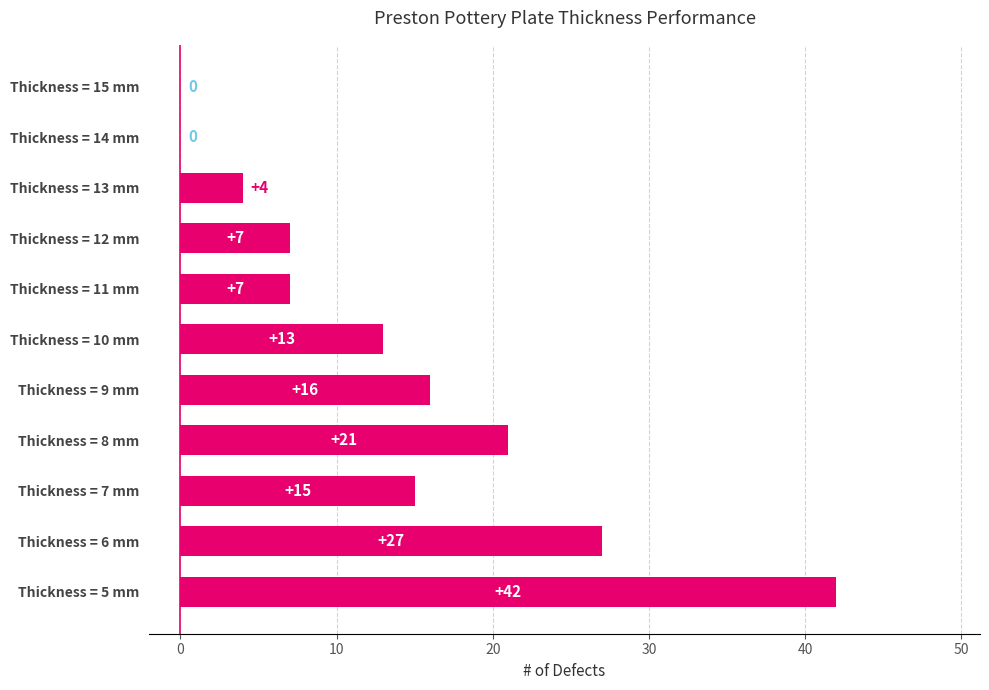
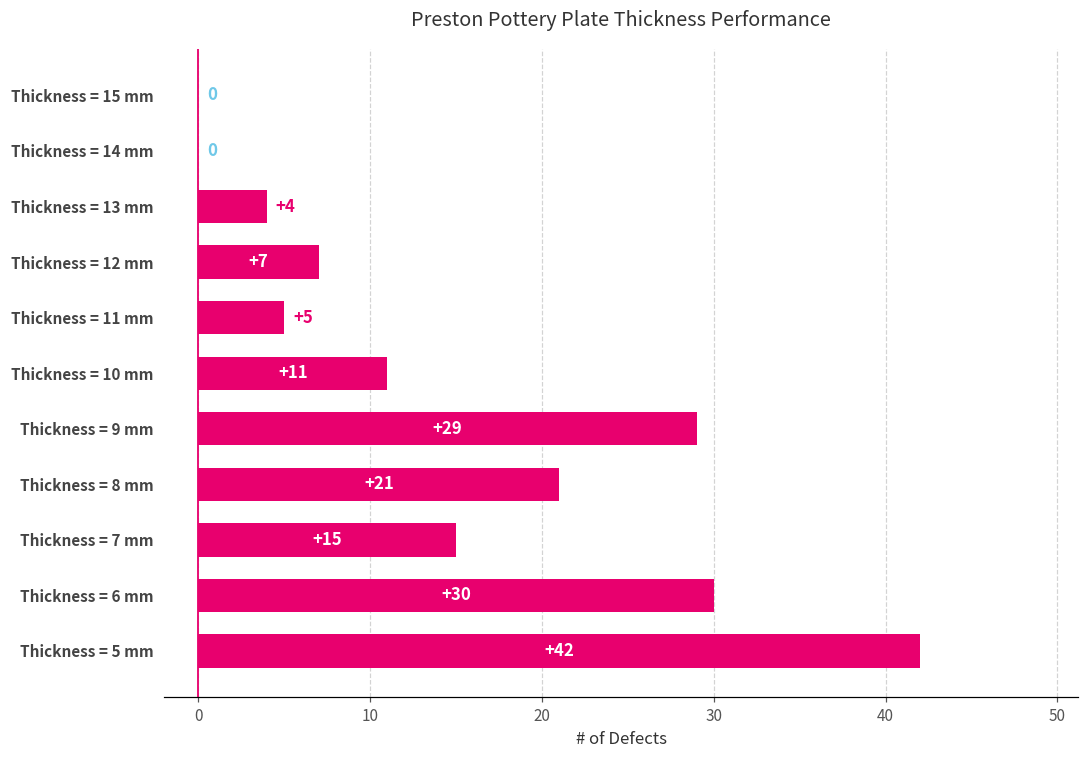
  {
    "Thickness = 15 mm": "0",
    "Thickness = 14 mm": "0",
    "Thickness = 13 mm": "+4",
    "Thickness = 12 mm": "+7",
-   "Thickness = 11 mm": "+7",
-   "Thickness = 10 mm": "+13",
-   "Thickness = 9 mm": "+16",
+   "Thickness = 11 mm": "+5",
+   "Thickness = 10 mm": "+11",
+   "Thickness = 9 mm": "+29",
    "Thickness = 8 mm": "+21",
    "Thickness = 7 mm": "+15",
-   "Thickness = 6 mm": "+27",
+   "Thickness = 6 mm": "+30",
    "Thickness = 5 mm": "+42"
  }
